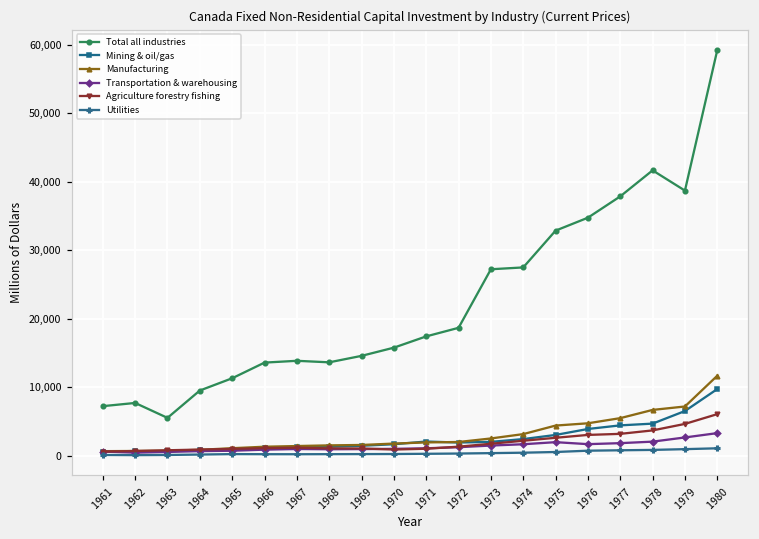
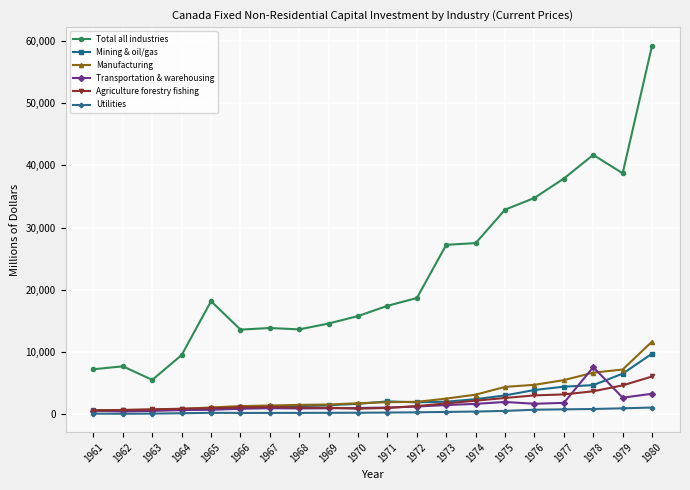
  {
    "Total all industries": {
      "1961": "7,000",
      "1962": "8,000",
      "1963": "6,000",
      "1964": "10,000",
-     "1965": "11,000",
+     "1965": "18,000",
      "1966": "14,000",
      "1967": "14,000",
      "1968": "14,000",
      "1969": "15,000",
      "1970": "16,000",
      "1971": "17,000",
      "1972": "19,000",
      "1973": "27,000",
      "1974": "28,000",
      "1975": "33,000",
      "1976": "35,000",
      "1977": "38,000",
      "1978": "42,000",
      "1979": "39,000",
      "1980": "59,000"
    },
    "Manufacturing": {
      "1973": "3,000",
      "1974": "3,000",
      "1975": "4,000",
      "1976": "5,000",
      "1977": "6,000",
      "1978": "7,000",
      "1979": "7,000",
      "1980": "12,000"
    },
    "Transportation & warehousing": {
      "1974": "2,000",
      "1975": "2,000",
      "1976": "2,000",
      "1977": "2,000",
-     "1978": "2,000",
+     "1978": "8,000",
      "1979": "3,000",
      "1980": "3,000"
    },
    "Agriculture forestry fishing": {
      "1975": "3,000",
      "1976": "3,000",
      "1977": "3,000",
      "1978": "4,000",
      "1979": "5,000",
      "1980": "6,000"
    }
  }
